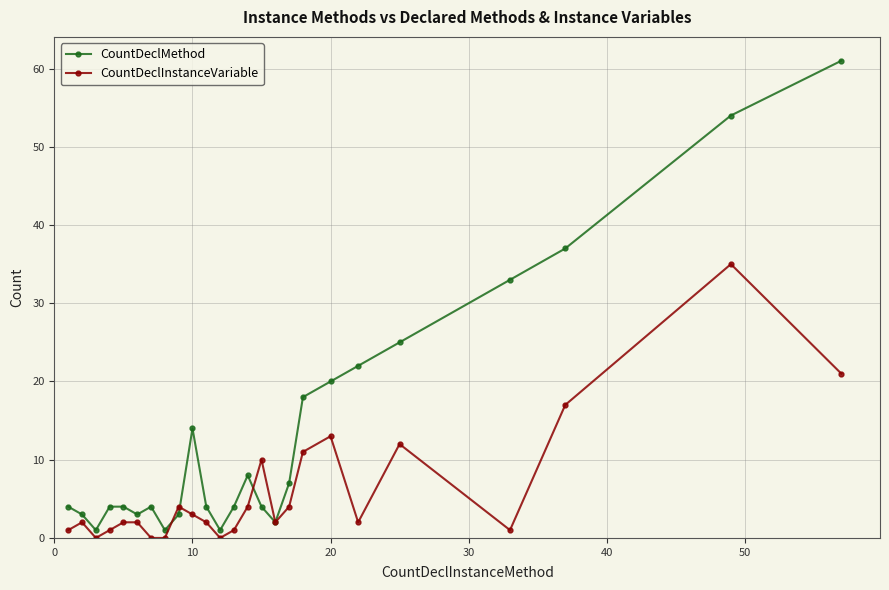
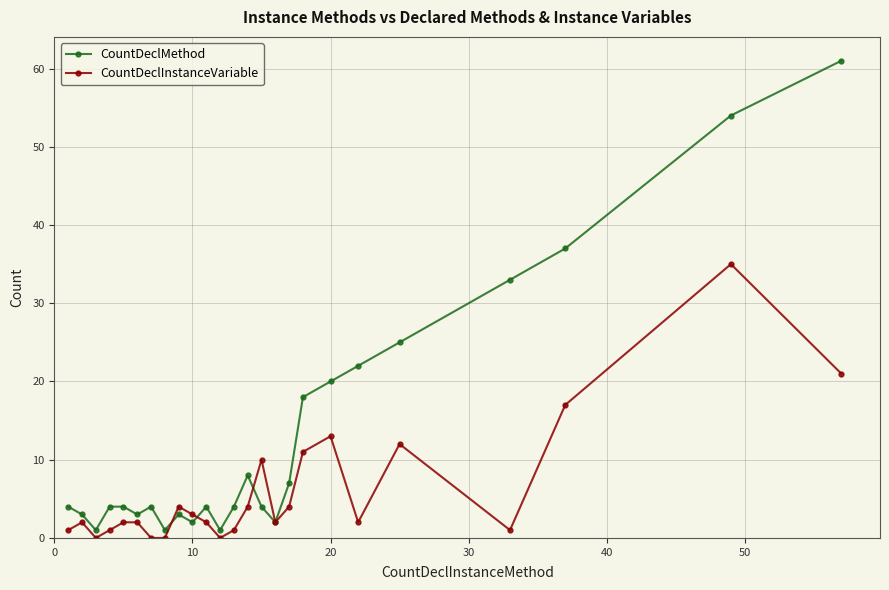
  {
    "CountDeclMethod": {
-     "10": 14,
+     "10": 2,
      "20": 20
    },
    "CountDeclInstanceVariable": {
      "10": 3,
      "20": 13
    }
  }
